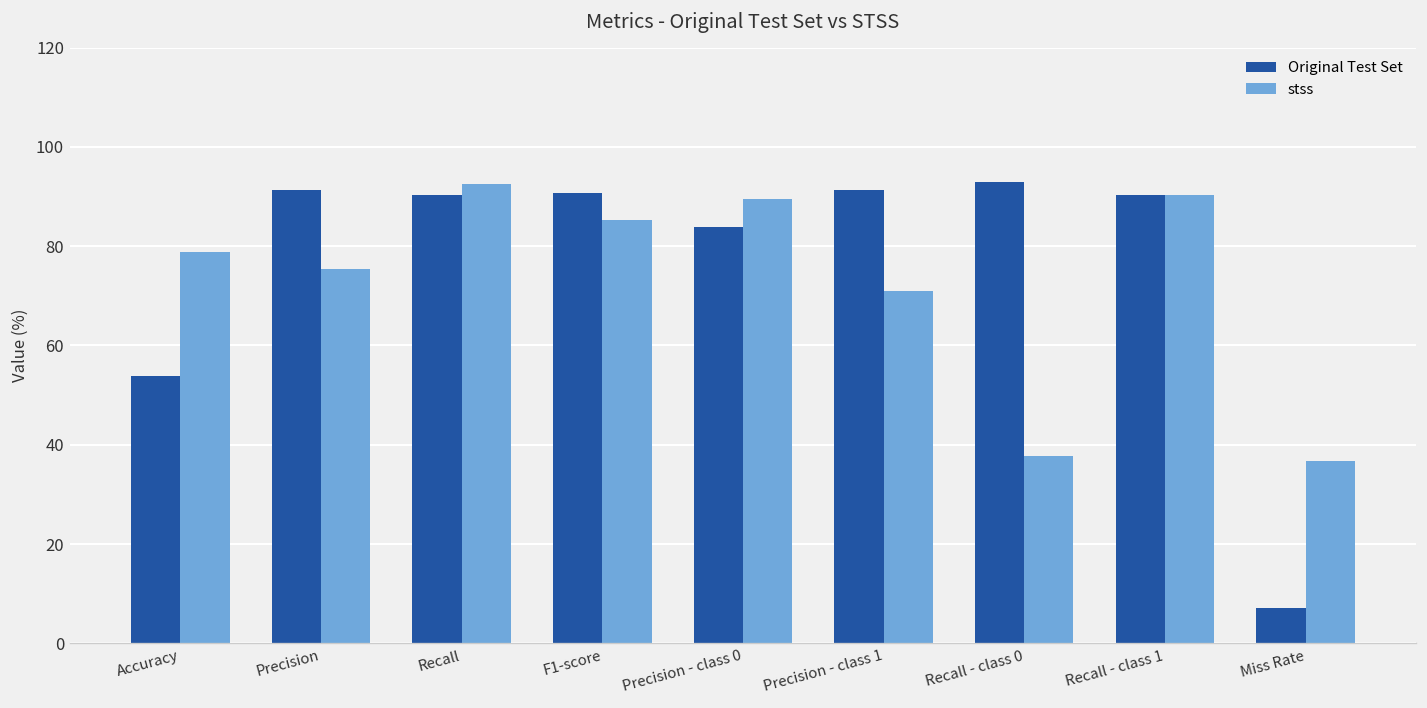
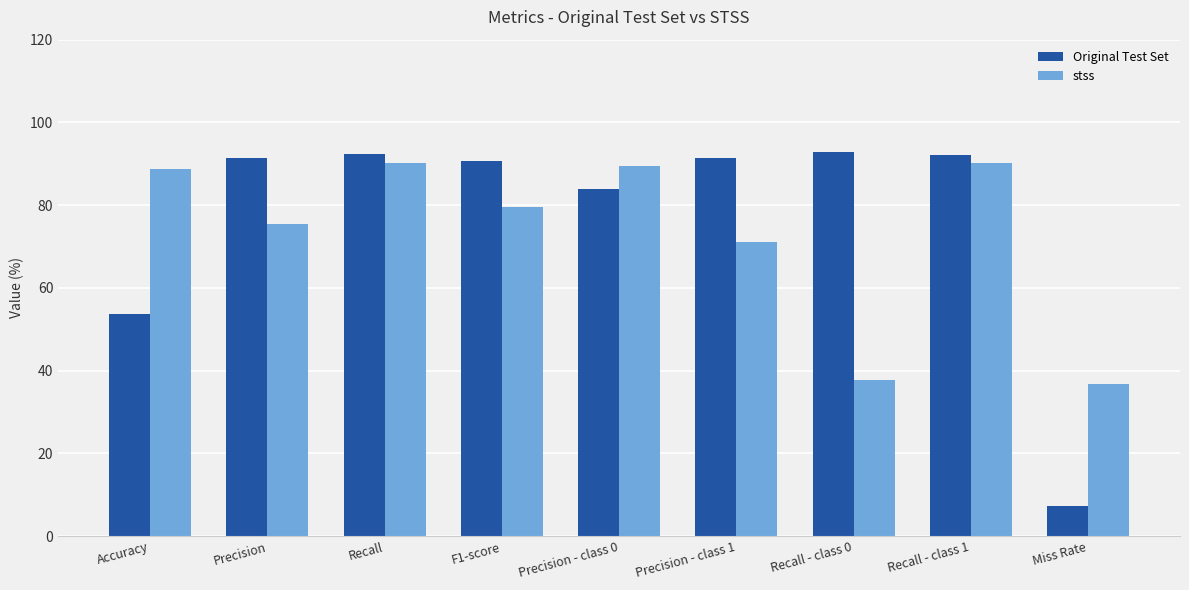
  {
    "Original Test Set": {
      "Accuracy": 54,
      "Precision": 91,
-     "Recall": 90,
+     "Recall": 92,
      "F1-score": 91,
      "Precision - class 0": 84,
      "Precision - class 1": 91,
      "Recall - class 0": 93,
-     "Recall - class 1": 90,
+     "Recall - class 1": 92,
      "Miss Rate": 7
    },
    "stss": {
-     "Accuracy": 79,
+     "Accuracy": 89,
      "Precision": 75,
-     "Recall": 92,
-     "F1-score": 85,
+     "Recall": 90,
+     "F1-score": 79,
      "Precision - class 0": 89,
      "Precision - class 1": 71,
      "Recall - class 0": 38,
      "Recall - class 1": 90,
      "Miss Rate": 37
    }
  }
